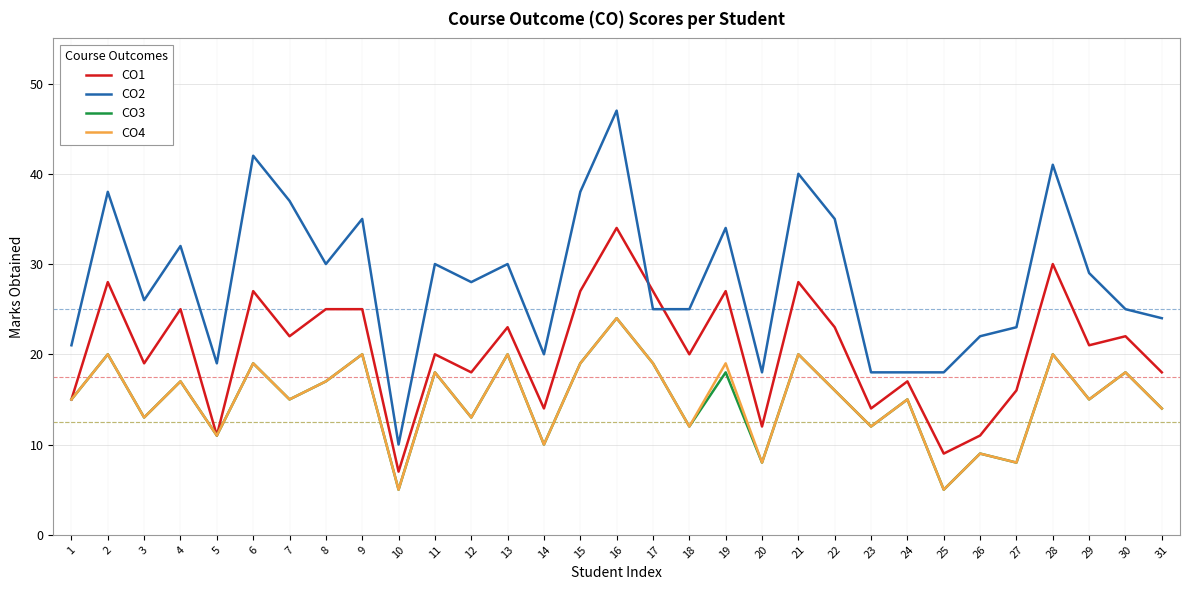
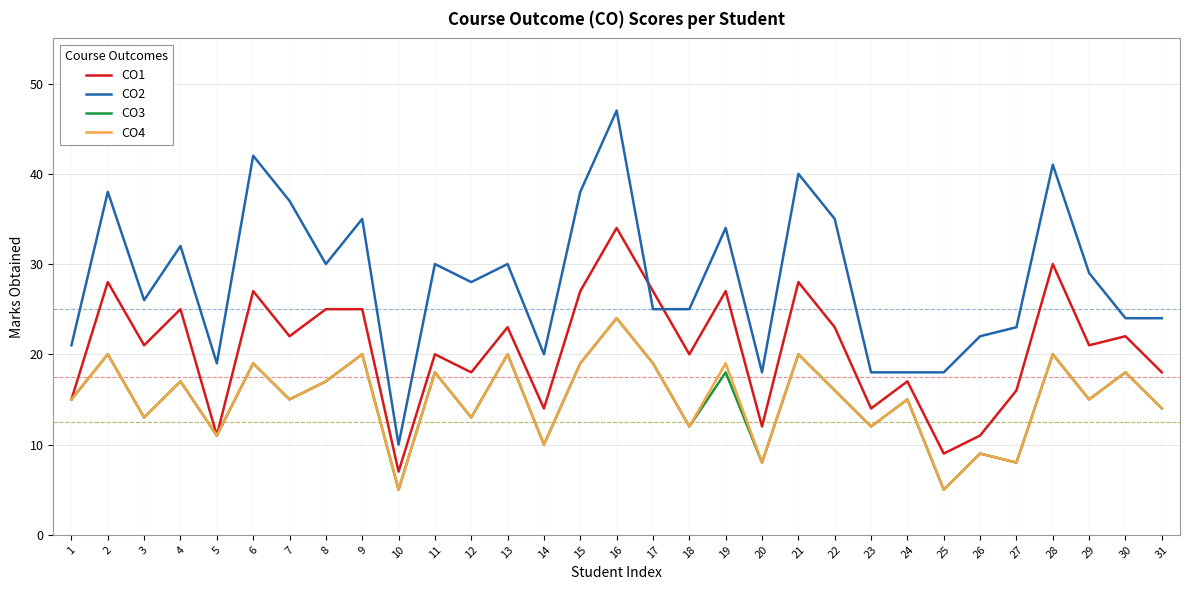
  {
    "CO1": {
      "2": 28,
-     "3": 19,
+     "3": 21,
      "4": 25,
      "6": 27,
      "7": 22,
      "8": 25,
      "9": 25,
      "10": 7,
      "11": 20,
      "12": 18,
      "13": 23,
      "14": 14,
      "15": 27,
      "16": 34,
      "17": 27,
      "18": 20,
      "19": 27,
      "20": 12,
      "21": 28,
      "22": 23,
      "23": 14,
      "24": 17,
      "25": 9,
      "26": 11,
      "27": 16,
      "28": 30,
      "29": 21,
      "30": 22,
      "31": 18
    },
    "CO2": {
      "1": 21,
      "2": 38,
      "3": 26,
      "4": 32,
      "5": 19,
      "6": 42,
      "7": 37,
      "8": 30,
      "9": 35,
      "10": 10,
      "11": 30,
      "12": 28,
      "13": 30,
      "14": 20,
      "15": 38,
      "16": 47,
      "17": 25,
      "18": 25,
      "19": 34,
      "20": 18,
      "21": 40,
      "22": 35,
      "23": 18,
      "24": 18,
      "25": 18,
      "26": 22,
      "27": 23,
      "28": 41,
      "29": 29,
-     "30": 25,
+     "30": 24,
      "31": 24
    },
    "CO3": {
      "19": 18
    },
    "CO4": {
      "19": 19
    }
  }
